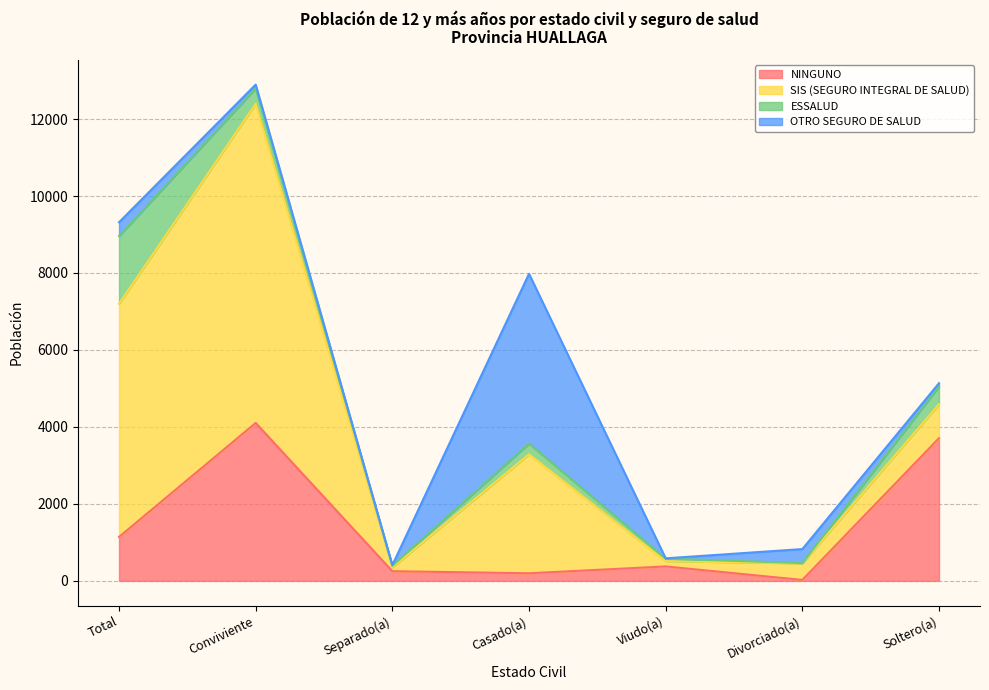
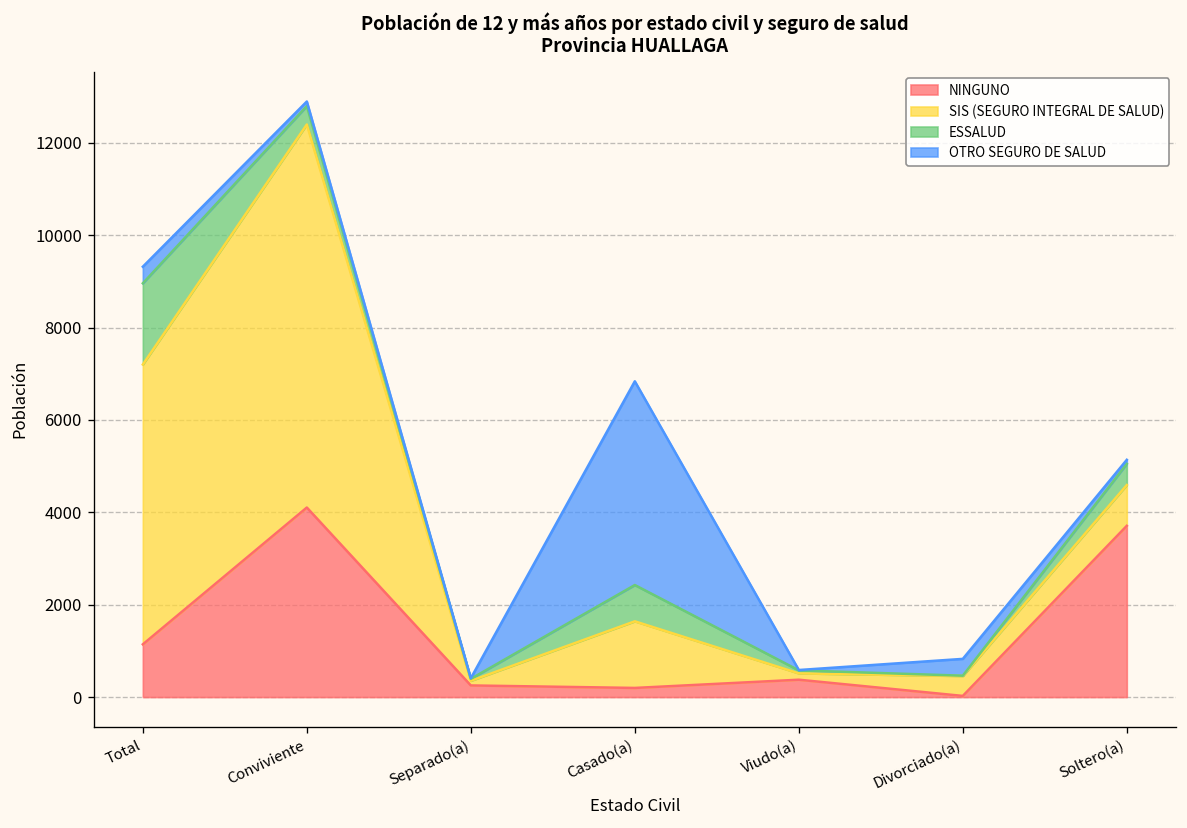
  {
    "NINGUNO": {
      "Total": 1100,
      "Conviviente": 4100,
      "Separado(a)": 300,
      "Casado(a)": 200,
      "Viudo(a)": 400,
      "Divorciado(a)": 0,
      "Soltero(a)": 3700
    },
    "SIS (SEGURO INTEGRAL DE SALUD)": {
      "Total": 6100,
      "Conviviente": 8300,
-     "Casado(a)": 3100,
+     "Casado(a)": 1400,
      "Viudo(a)": 100,
      "Soltero(a)": 900
    },
    "ESSALUD": {
      "Total": 1800,
      "Conviviente": 400,
-     "Casado(a)": 300,
+     "Casado(a)": 800,
      "Soltero(a)": 500
    },
    "OTRO SEGURO DE SALUD": {
      "Total": 400,
      "Conviviente": 100,
      "Casado(a)": 4400,
      "Divorciado(a)": 400,
      "Soltero(a)": 100
    }
  }
